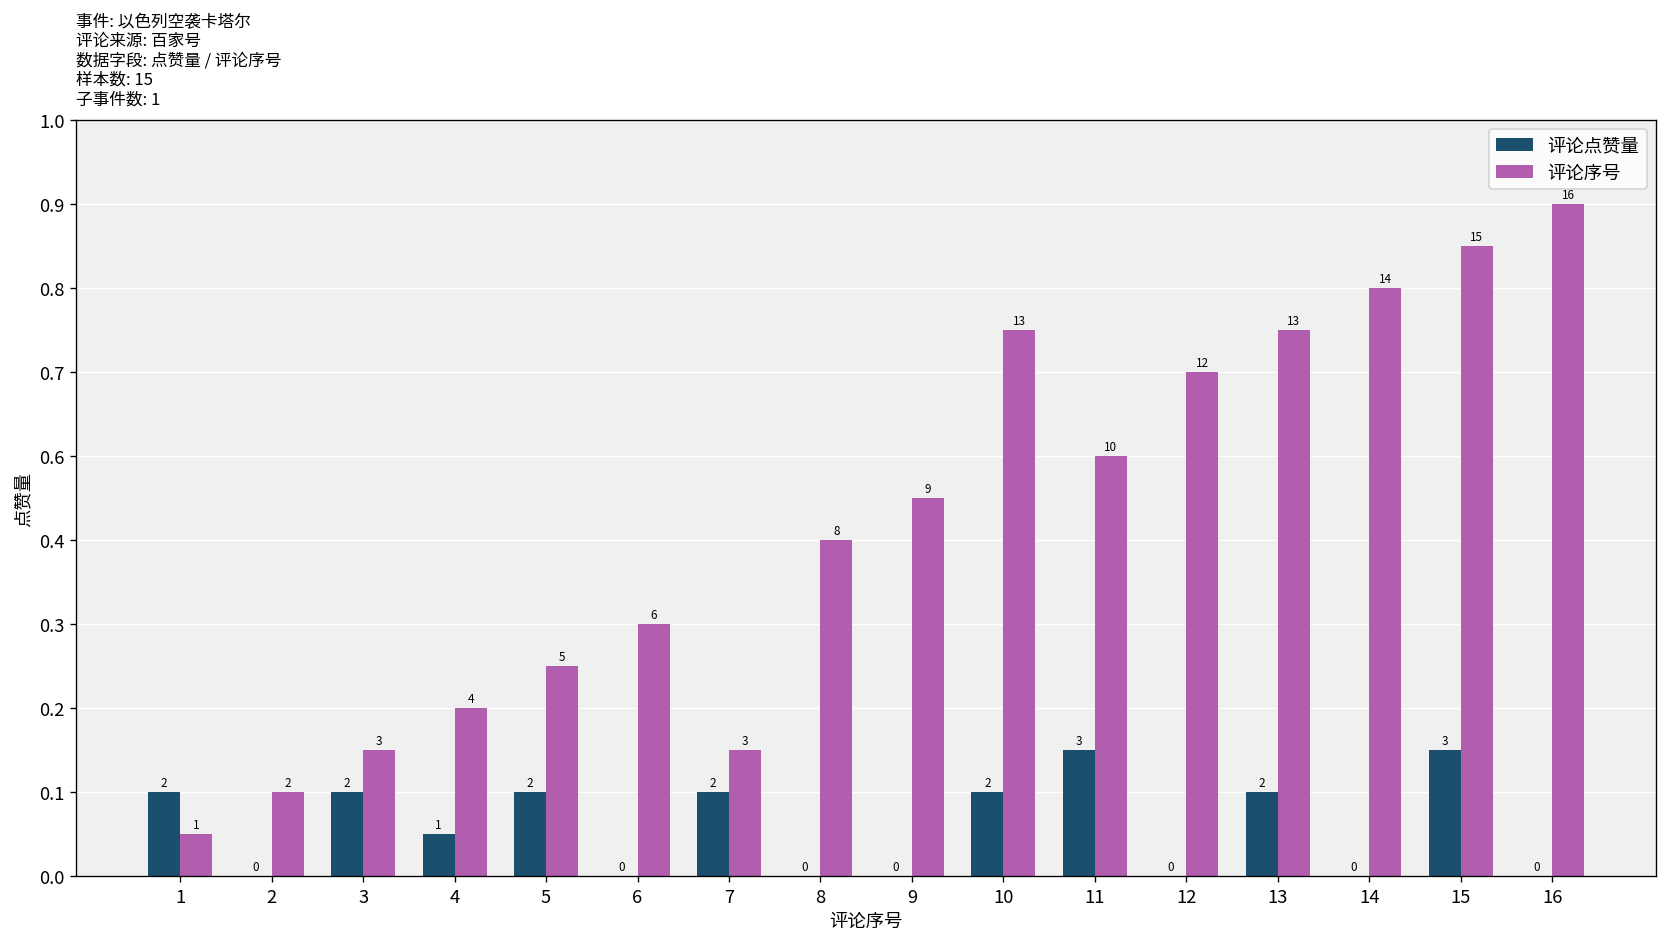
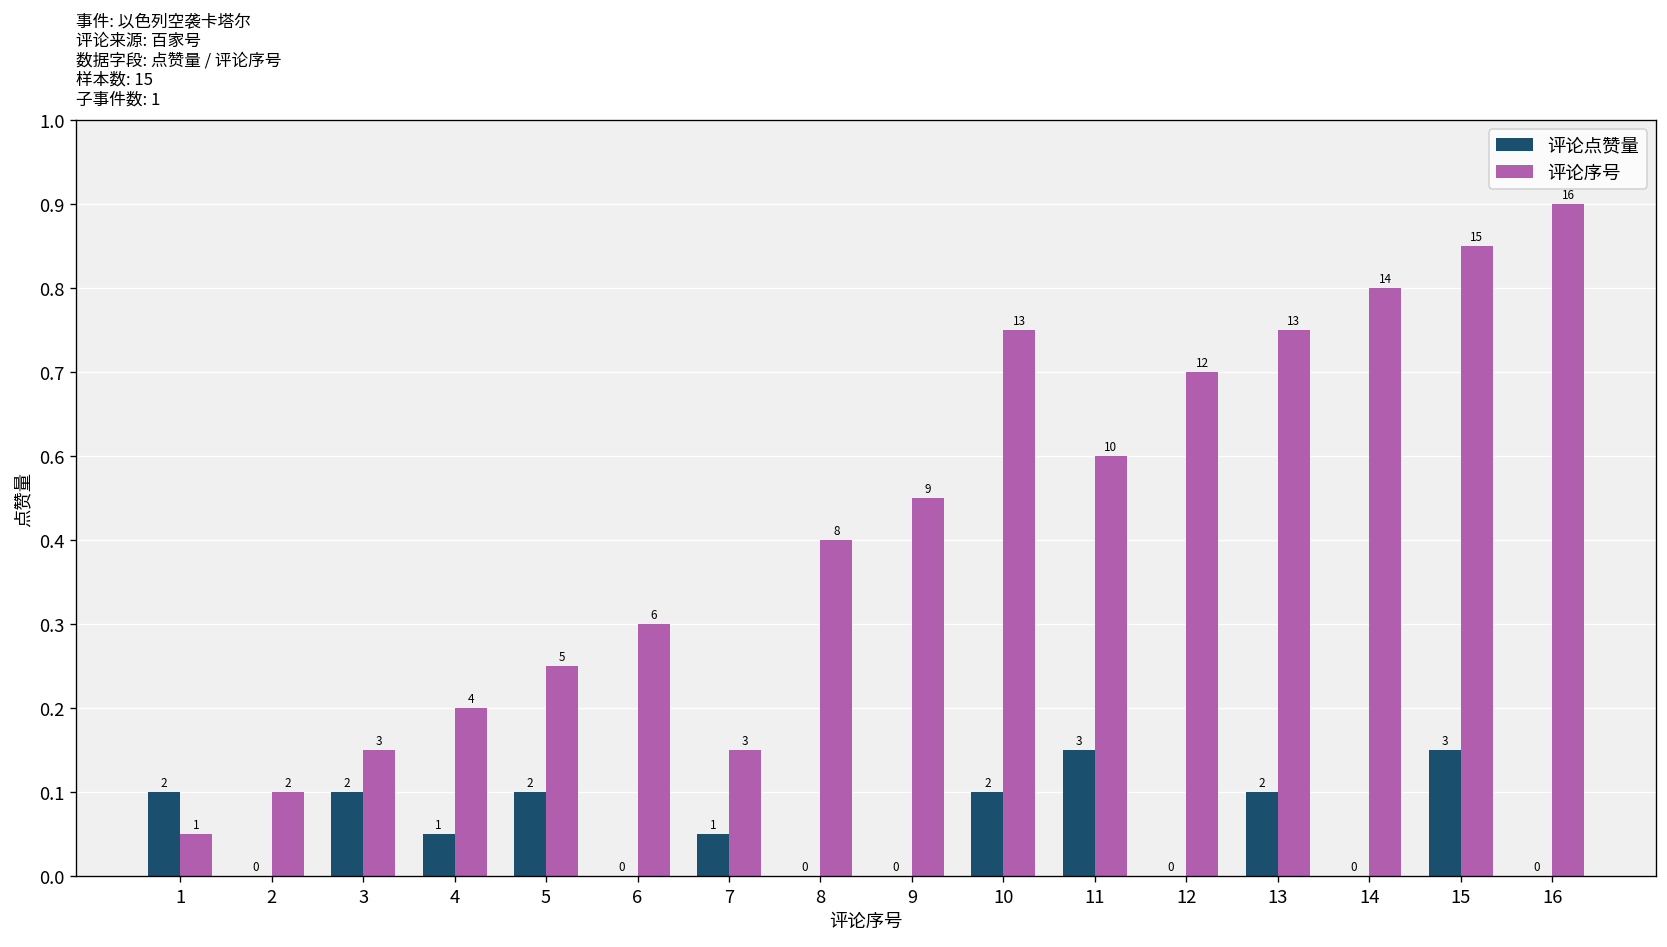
  {
    "评论点赞量": {
      "1": 2,
      "2": 0,
      "3": 2,
      "4": 1,
      "5": 2,
      "6": 0,
-     "7": 2,
+     "7": 1,
      "8": 0,
      "9": 0,
      "10": 2,
      "11": 3,
      "12": 0,
      "13": 2,
      "14": 0,
      "15": 3,
      "16": 0
    },
    "评论序号": {
      "1": 1,
      "2": 2,
      "3": 3,
      "4": 4,
      "5": 5,
      "6": 6,
      "7": 3,
      "8": 8,
      "9": 9,
      "10": 13,
      "11": 10,
      "12": 12,
      "13": 13,
      "14": 14,
      "15": 15
    }
  }
